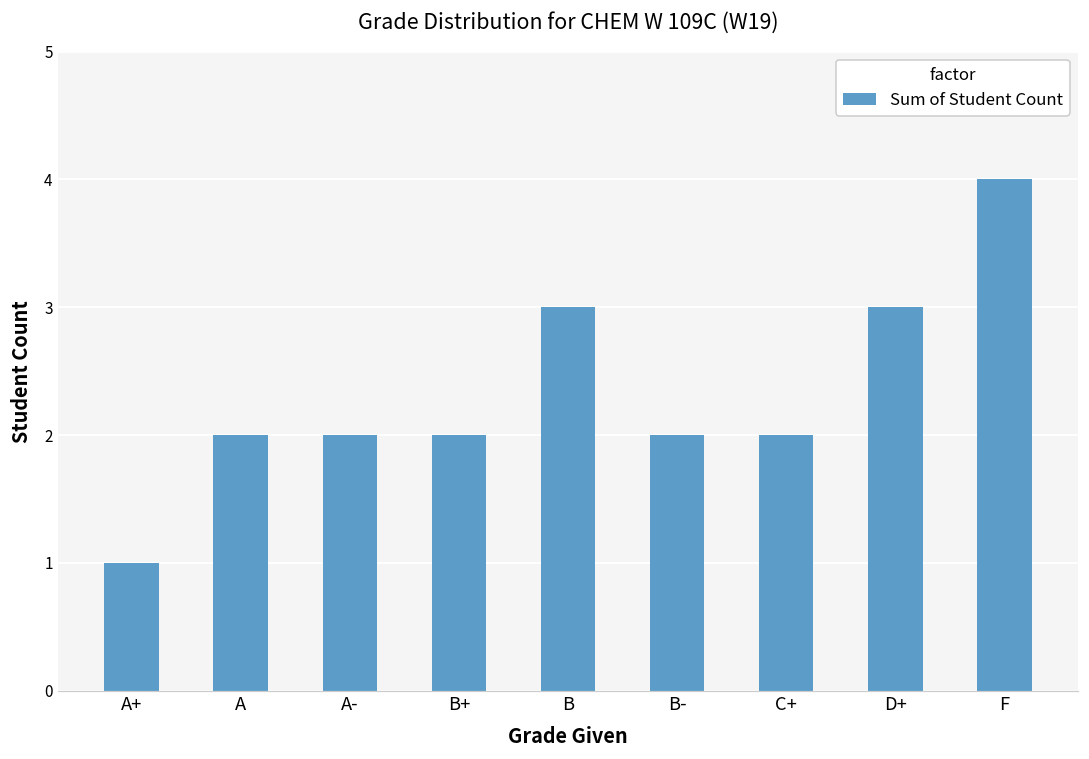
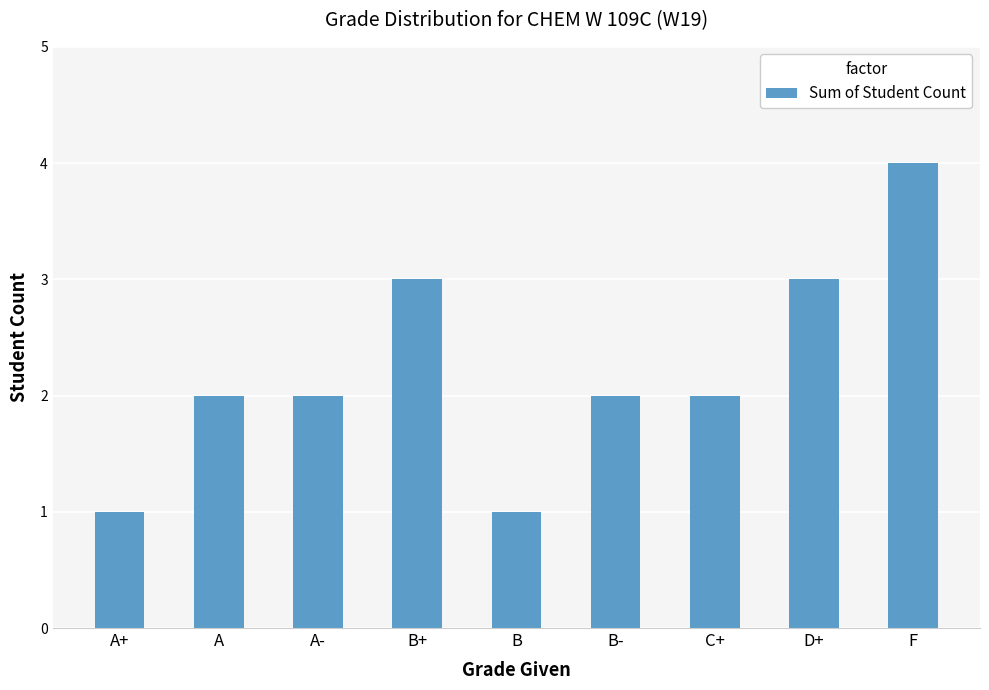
  {
    "A+": 1,
    "A": 2,
    "A-": 2,
-   "B+": 2,
-   "B": 3,
+   "B+": 3,
+   "B": 1,
    "B-": 2,
    "C+": 2,
    "D+": 3,
    "F": 4
  }
